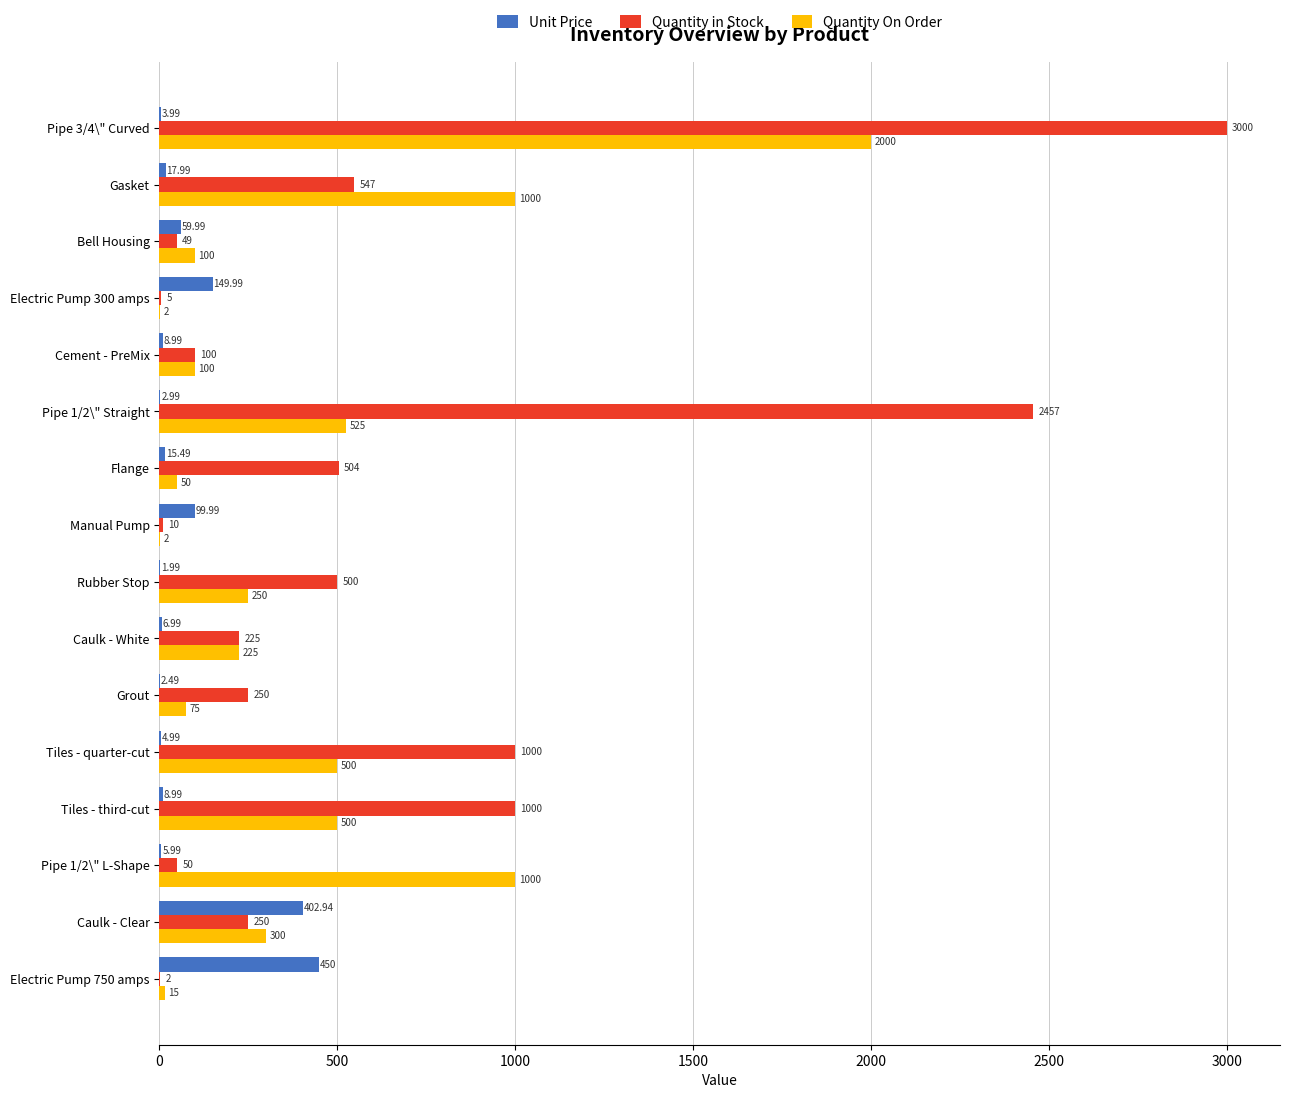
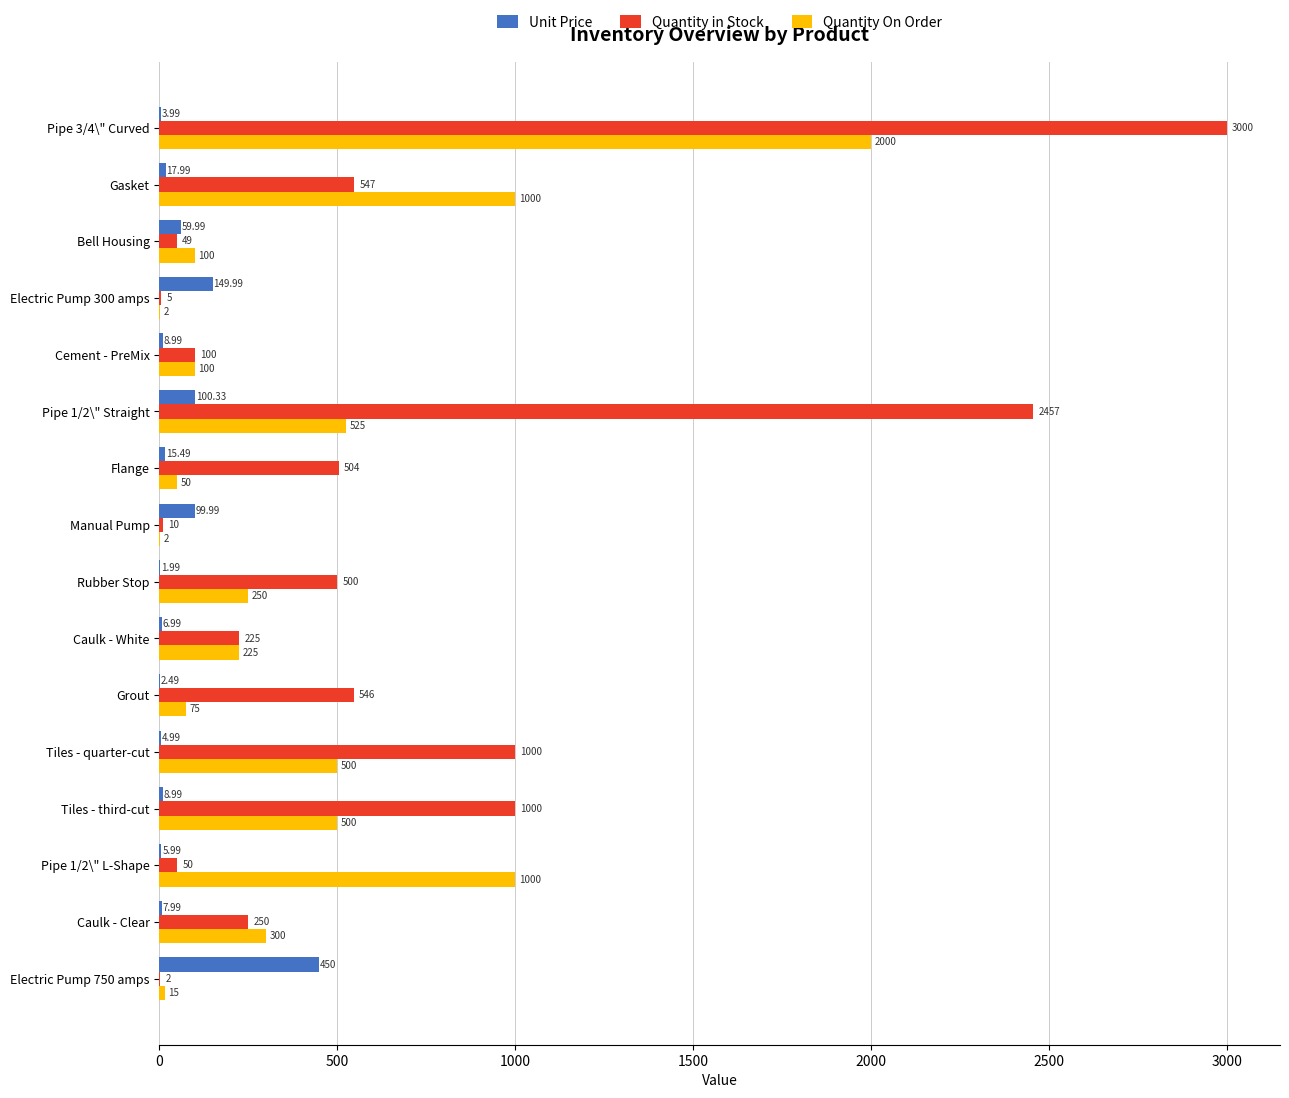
  {
    "Unit Price": {
      "Pipe 3/4\\\" Curved": 3.99,
      "Gasket": 17.99,
      "Bell Housing": 59.99,
      "Electric Pump 300 amps": 149.99,
      "Cement - PreMix": 8.99,
-     "Pipe 1/2\\\" Straight": 2.99,
+     "Pipe 1/2\\\" Straight": 100.33,
      "Flange": 15.49,
      "Manual Pump": 99.99,
      "Rubber Stop": 1.99,
      "Caulk - White": 6.99,
      "Grout": 2.49,
      "Tiles - quarter-cut": 4.99,
      "Tiles - third-cut": 8.99,
      "Pipe 1/2\\\" L-Shape": 5.99,
-     "Caulk - Clear": 402.94,
+     "Caulk - Clear": 7.99,
      "Electric Pump 750 amps": 450
    },
    "Quantity in Stock": {
      "Pipe 3/4\\\" Curved": 3000,
      "Gasket": 547,
      "Bell Housing": 49,
      "Electric Pump 300 amps": 5,
      "Cement - PreMix": 100,
      "Pipe 1/2\\\" Straight": 2457,
      "Flange": 504,
      "Manual Pump": 10,
      "Rubber Stop": 500,
      "Caulk - White": 225,
-     "Grout": 250,
+     "Grout": 546,
      "Tiles - quarter-cut": 1000,
      "Tiles - third-cut": 1000,
      "Pipe 1/2\\\" L-Shape": 50,
      "Caulk - Clear": 250,
      "Electric Pump 750 amps": 2
    },
    "Quantity On Order": {
      "Pipe 3/4\\\" Curved": 2000,
      "Gasket": 1000,
      "Bell Housing": 100,
      "Electric Pump 300 amps": 2,
      "Cement - PreMix": 100,
      "Pipe 1/2\\\" Straight": 525,
      "Flange": 50,
      "Manual Pump": 2,
      "Rubber Stop": 250,
      "Caulk - White": 225,
      "Grout": 75,
      "Tiles - quarter-cut": 500,
      "Tiles - third-cut": 500,
      "Pipe 1/2\\\" L-Shape": 1000,
      "Caulk - Clear": 300,
      "Electric Pump 750 amps": 15
    }
  }
